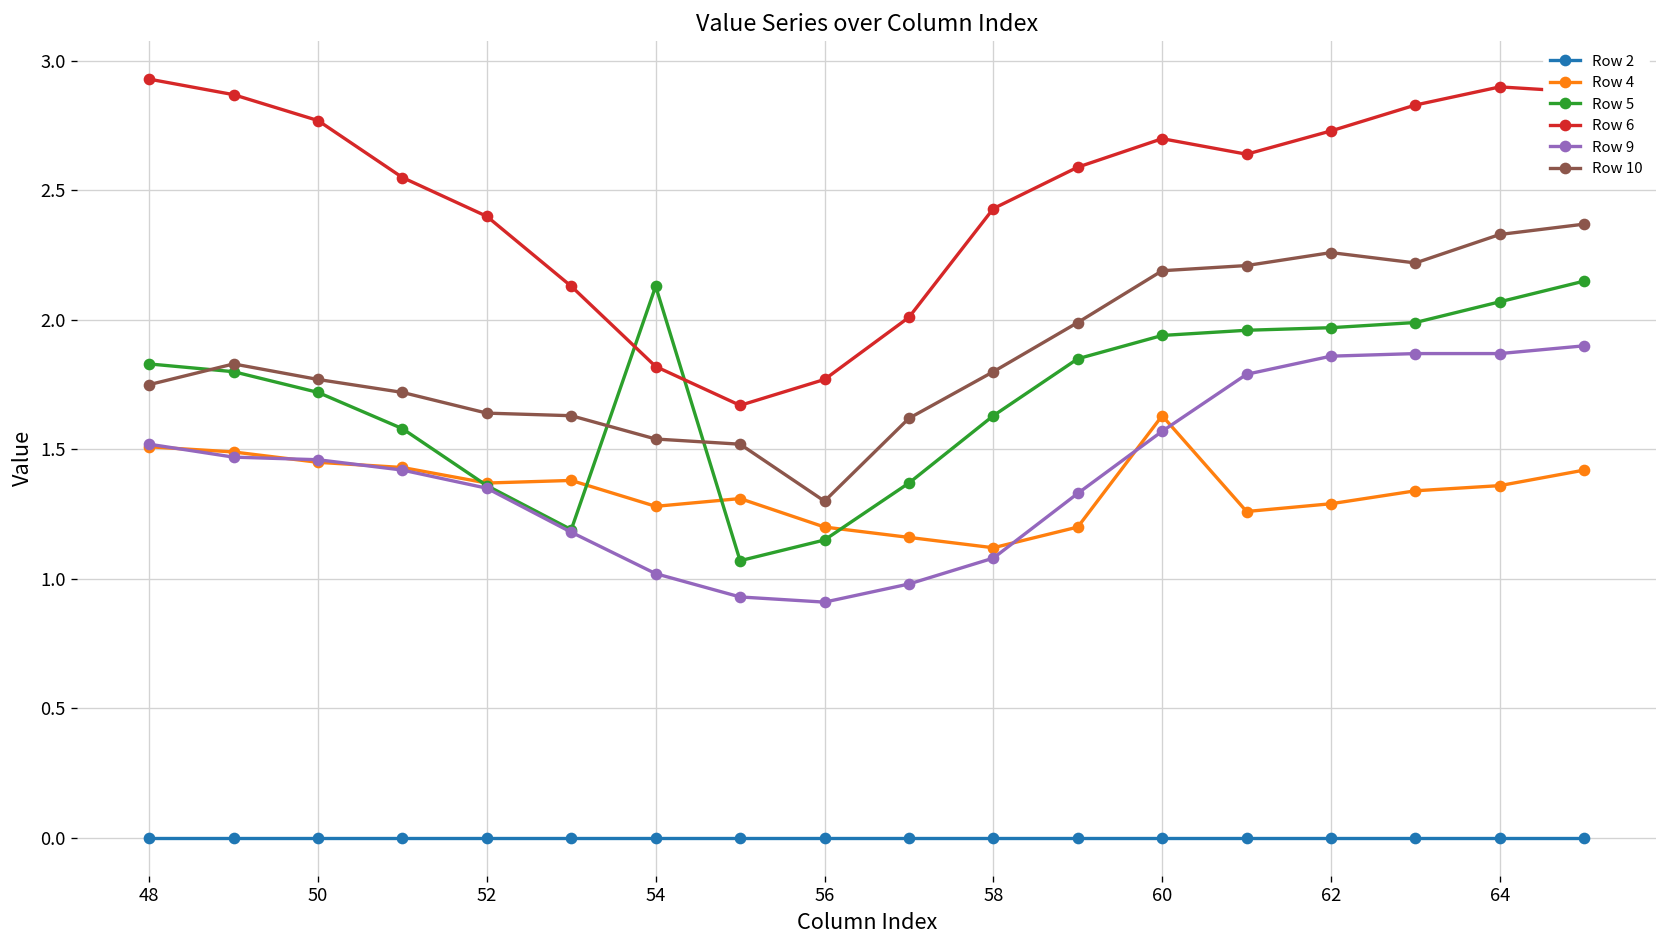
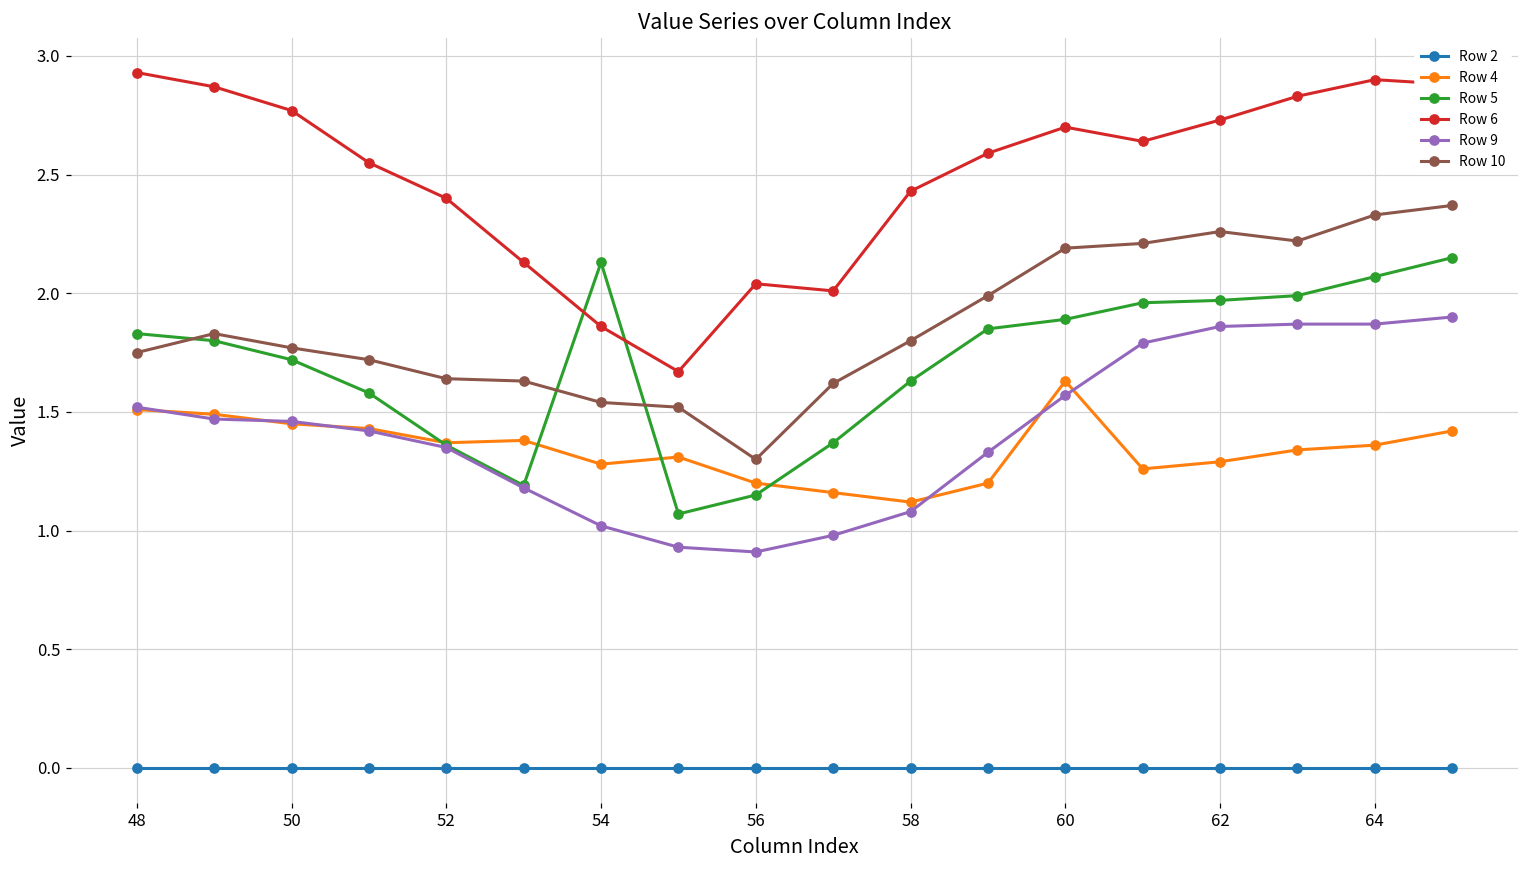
  {
    "Row 2": {
      "48": 0.00,
      "50": 0.00,
      "52": 0.00,
      "54": 0.00,
      "56": 0.00,
      "58": 0.00,
      "60": 0.00,
      "62": 0.00,
      "64": 0.00
    },
    "Row 4": {
      "54": 1.28,
      "56": 1.20,
      "58": 1.12,
      "60": 1.63,
      "62": 1.29,
      "64": 1.36
    },
    "Row 5": {
      "48": 1.83,
      "50": 1.72,
      "54": 2.13,
      "56": 1.15,
      "58": 1.63,
-     "60": 1.94,
+     "60": 1.89,
      "62": 1.97,
      "64": 2.07
    },
    "Row 6": {
      "48": 2.93,
      "50": 2.77,
      "52": 2.40,
-     "54": 1.82,
-     "56": 1.77,
+     "54": 1.86,
+     "56": 2.04,
      "58": 2.43,
      "60": 2.70,
      "62": 2.73,
      "64": 2.90
    },
    "Row 9": {
      "54": 1.02,
      "56": 0.91,
      "58": 1.08,
      "60": 1.57,
      "62": 1.86,
      "64": 1.87
    },
    "Row 10": {
      "48": 1.75,
      "50": 1.77,
      "52": 1.64,
      "54": 1.54,
      "56": 1.30,
      "58": 1.80,
      "60": 2.19,
      "62": 2.26,
      "64": 2.33
    }
  }
